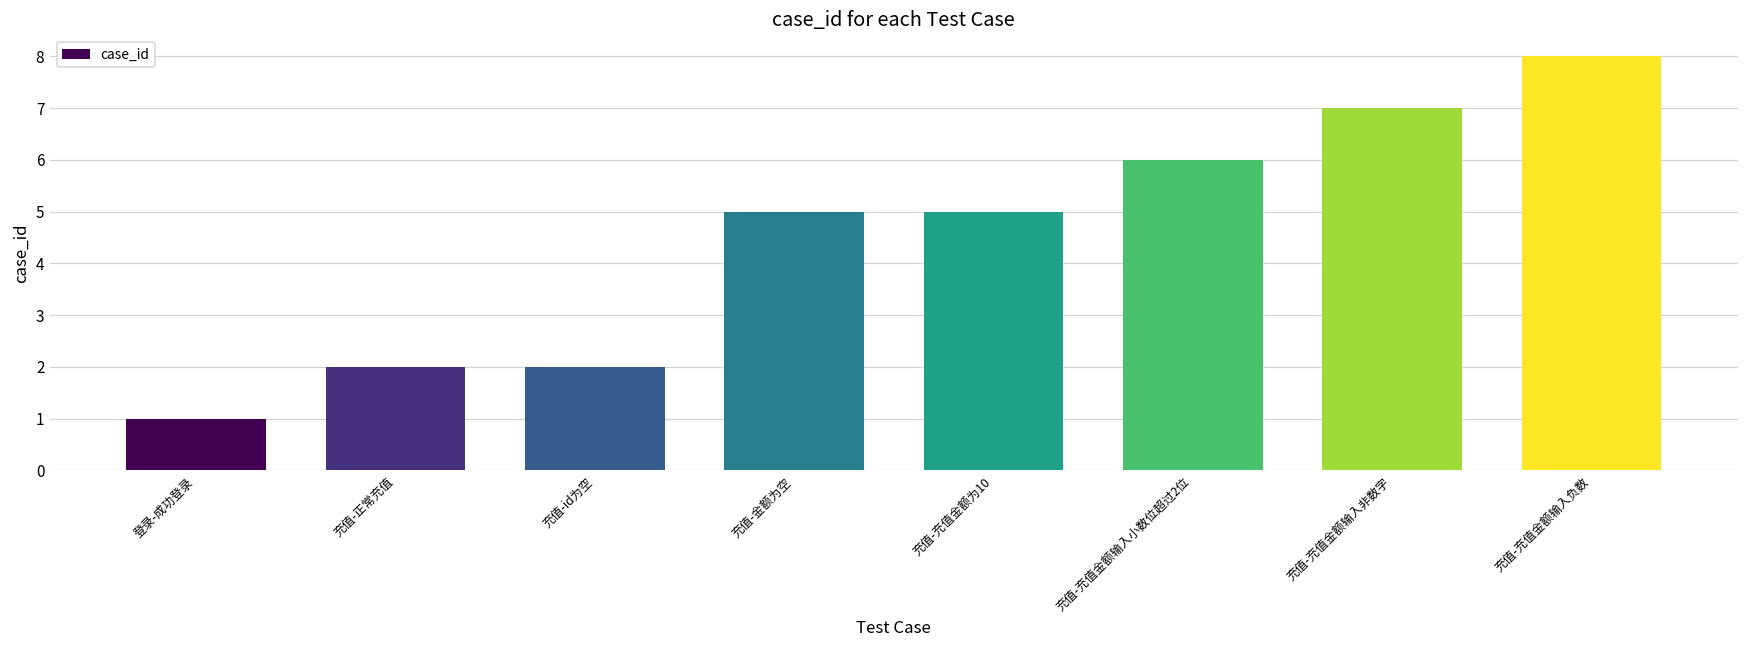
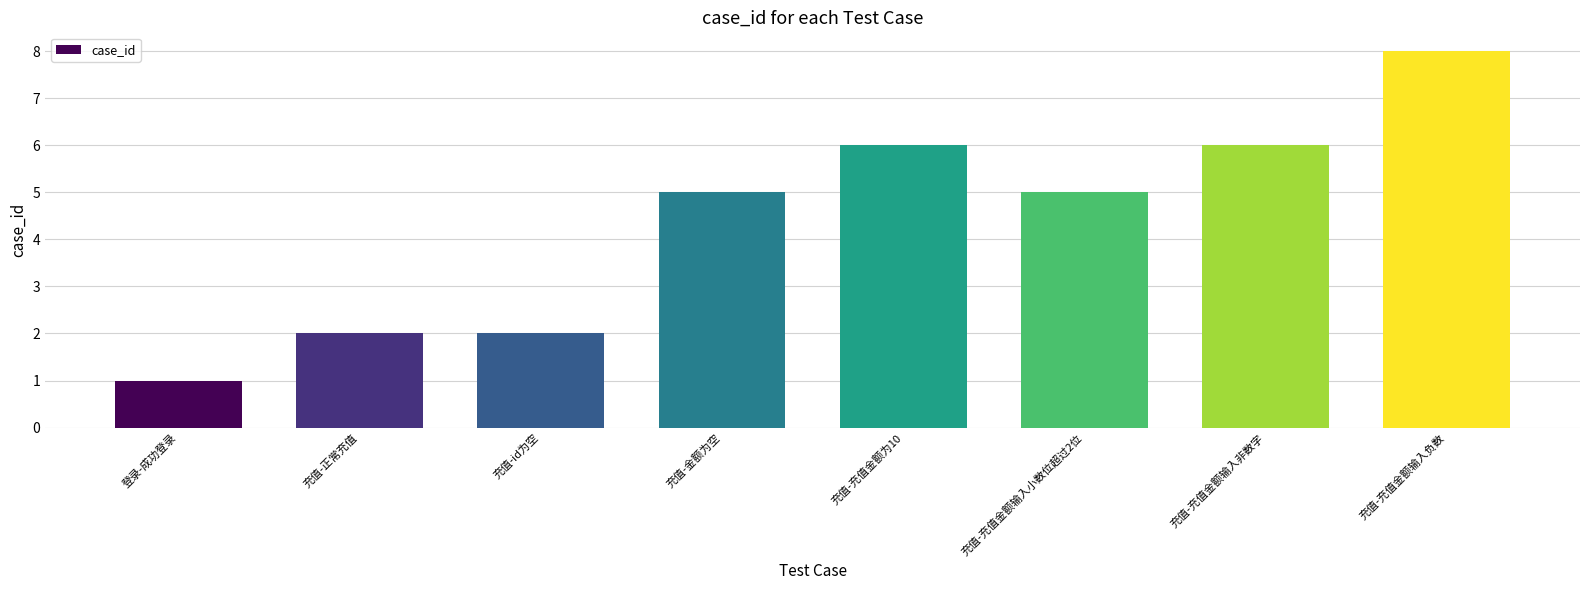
  {
    "登录-成功登录": 1,
    "充值-正常充值": 2,
    "充值-id为空": 2,
    "充值-金额为空": 5,
-   "充值-充值金额为10": 5,
-   "充值-充值金额输入小数位超过2位": 6,
-   "充值-充值金额输入非数字": 7,
+   "充值-充值金额为10": 6,
+   "充值-充值金额输入小数位超过2位": 5,
+   "充值-充值金额输入非数字": 6,
    "充值-充值金额输入负数": 8
  }
